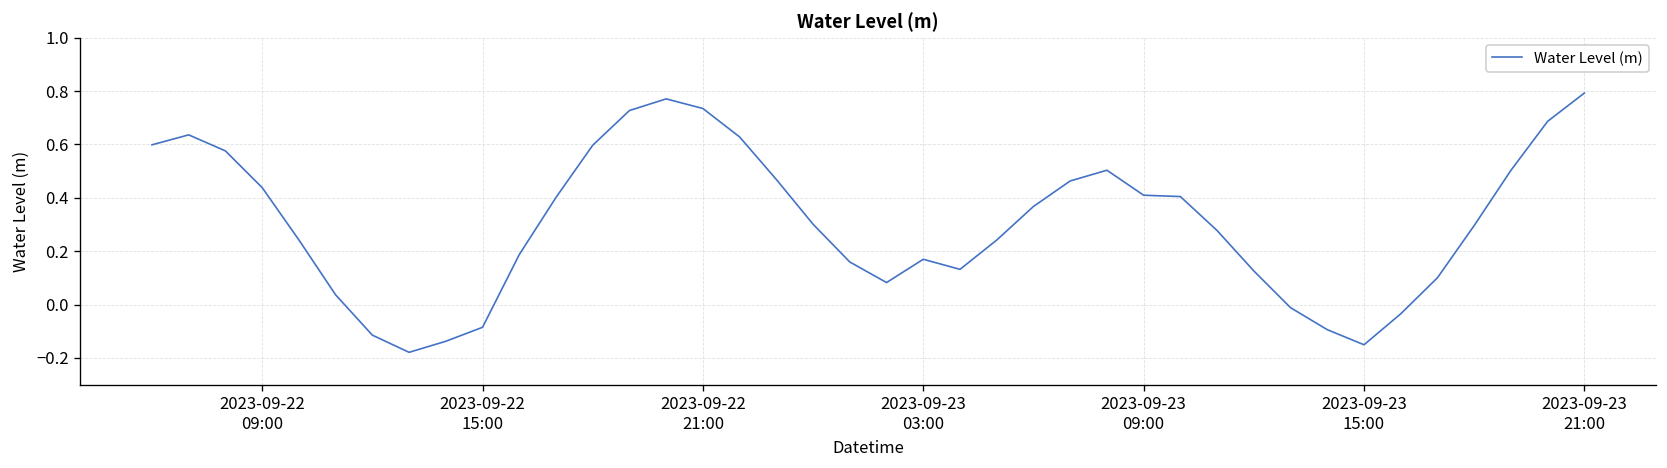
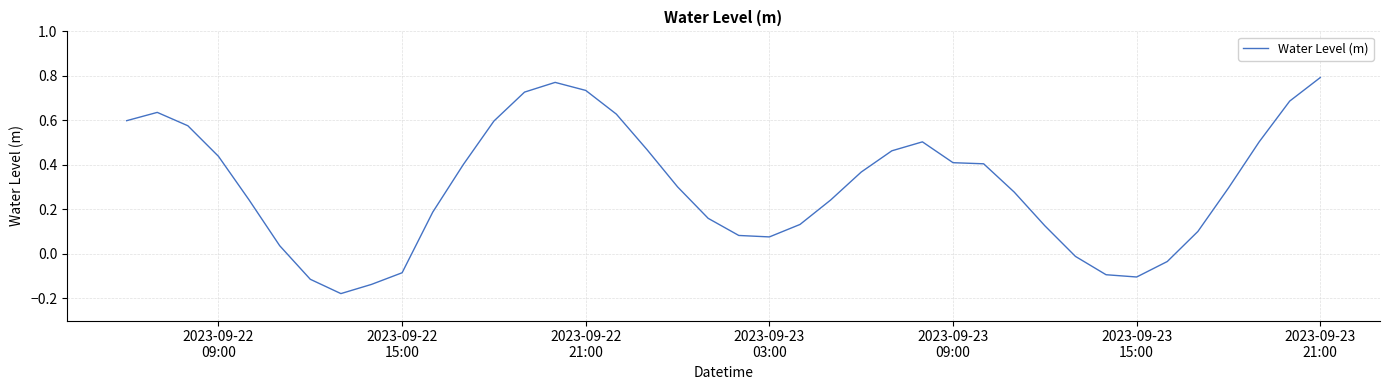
  {
    "2023-09-22 09:00": 0.44,
    "2023-09-22 15:00": -0.09,
    "2023-09-22 21:00": 0.73,
-   "2023-09-23 03:00": 0.17,
+   "2023-09-23 03:00": 0.08,
    "2023-09-23 09:00": 0.41,
-   "2023-09-23 15:00": -0.15,
+   "2023-09-23 15:00": -0.10,
    "2023-09-23 21:00": 0.79
  }
